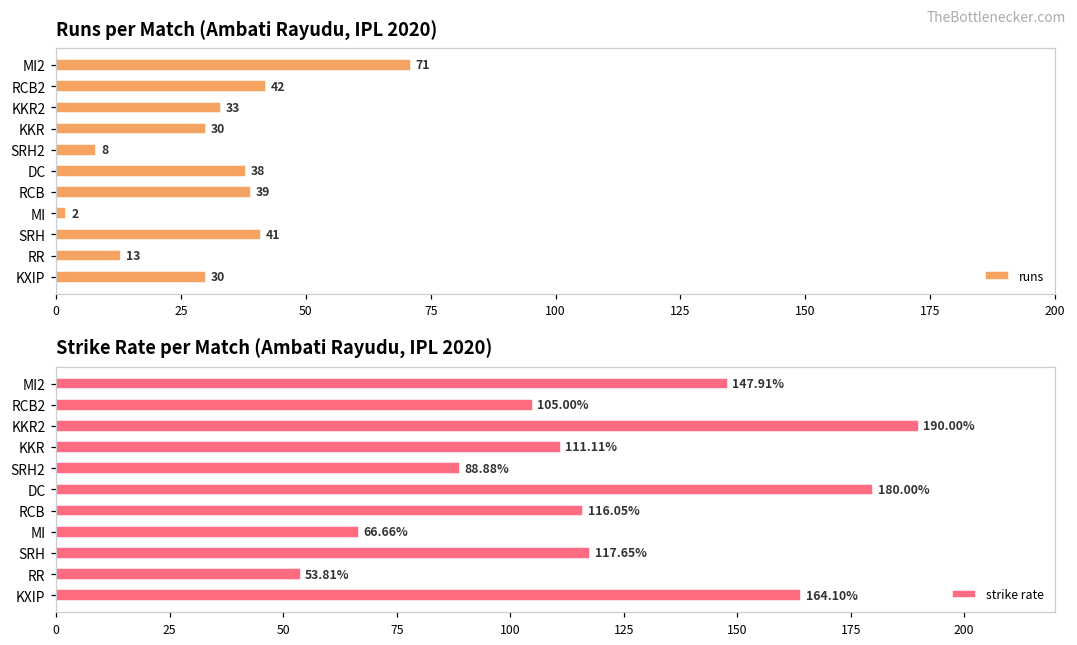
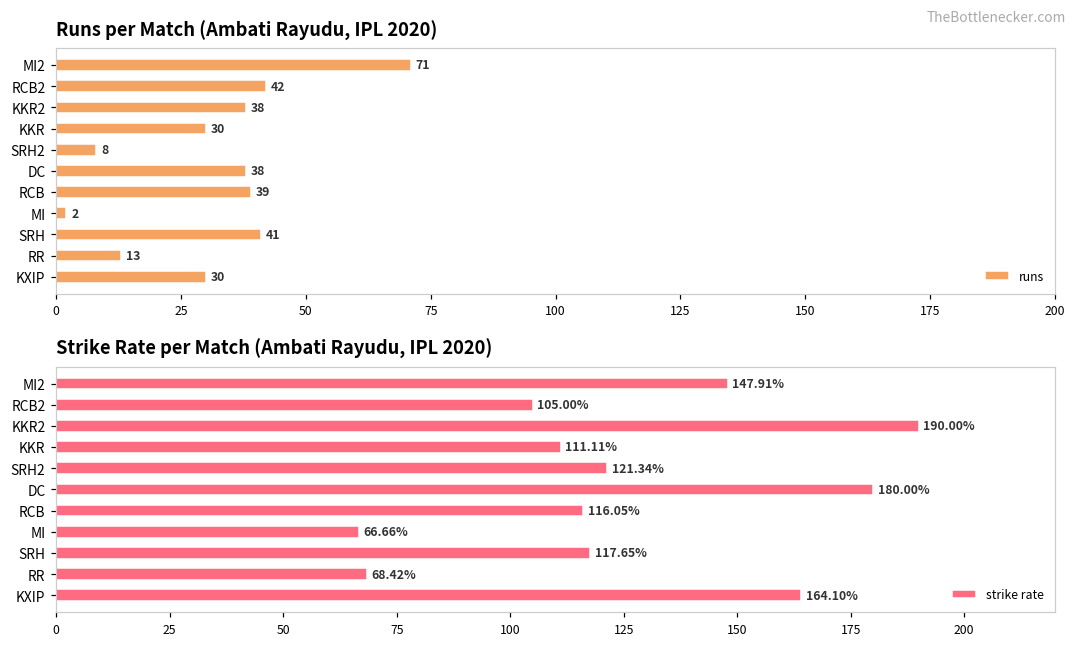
  {
    "Runs per Match (Ambati Rayudu, IPL 2020)": {
      "MI2": "71",
      "RCB2": "42",
-     "KKR2": "33",
+     "KKR2": "38",
      "KKR": "30",
      "SRH2": "8",
      "DC": "38",
      "RCB": "39",
      "MI": "2",
      "SRH": "41",
      "RR": "13",
      "KXIP": "30"
    },
    "Strike Rate per Match (Ambati Rayudu, IPL 2020)": {
      "MI2": "147.91%",
      "RCB2": "105.00%",
      "KKR2": "190.00%",
      "KKR": "111.11%",
-     "SRH2": "88.88%",
+     "SRH2": "121.34%",
      "DC": "180.00%",
      "RCB": "116.05%",
      "MI": "66.66%",
      "SRH": "117.65%",
-     "RR": "53.81%",
+     "RR": "68.42%",
      "KXIP": "164.10%"
    }
  }
